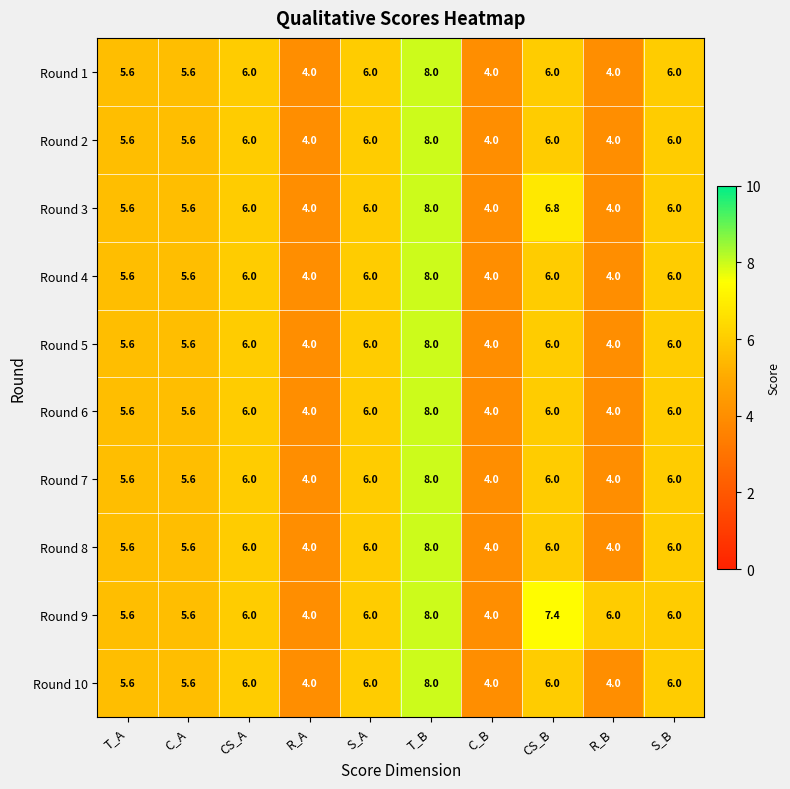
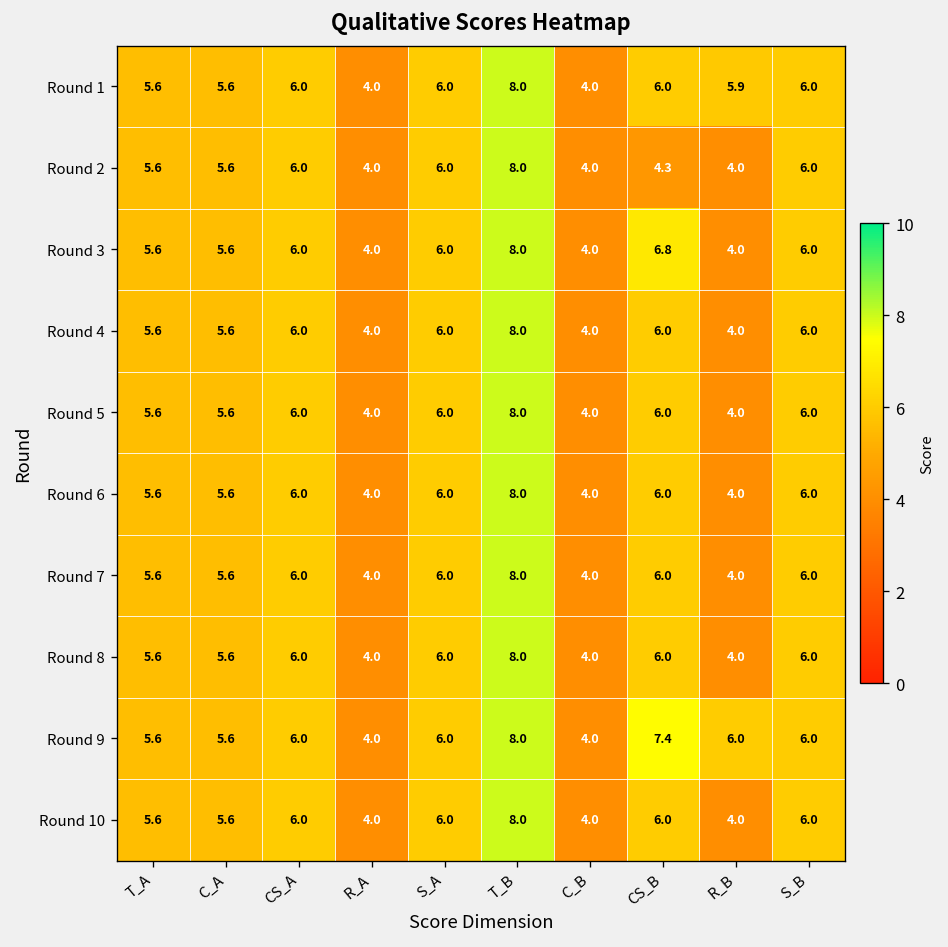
  {
    "Round 1": {
      "T_A": 5.6,
      "C_A": 5.6,
      "CS_A": 6.0,
      "R_A": 4.0,
      "S_A": 6.0,
      "T_B": 8.0,
      "C_B": 4.0,
      "CS_B": 6.0,
-     "R_B": 4.0,
+     "R_B": 5.9,
      "S_B": 6.0
    },
    "Round 2": {
      "T_A": 5.6,
      "C_A": 5.6,
      "CS_A": 6.0,
      "R_A": 4.0,
      "S_A": 6.0,
      "T_B": 8.0,
      "C_B": 4.0,
-     "CS_B": 6.0,
+     "CS_B": 4.3,
      "R_B": 4.0,
      "S_B": 6.0
    },
    "Round 3": {
      "T_A": 5.6,
      "C_A": 5.6,
      "CS_A": 6.0,
      "R_A": 4.0,
      "S_A": 6.0,
      "T_B": 8.0,
      "C_B": 4.0,
      "CS_B": 6.8,
      "R_B": 4.0,
      "S_B": 6.0
    },
    "Round 4": {
      "T_A": 5.6,
      "C_A": 5.6,
      "CS_A": 6.0,
      "R_A": 4.0,
      "S_A": 6.0,
      "T_B": 8.0,
      "C_B": 4.0,
      "CS_B": 6.0,
      "R_B": 4.0,
      "S_B": 6.0
    },
    "Round 5": {
      "T_A": 5.6,
      "C_A": 5.6,
      "CS_A": 6.0,
      "R_A": 4.0,
      "S_A": 6.0,
      "T_B": 8.0,
      "C_B": 4.0,
      "CS_B": 6.0,
      "R_B": 4.0,
      "S_B": 6.0
    },
    "Round 6": {
      "T_A": 5.6,
      "C_A": 5.6,
      "CS_A": 6.0,
      "R_A": 4.0,
      "S_A": 6.0,
      "T_B": 8.0,
      "C_B": 4.0,
      "CS_B": 6.0,
      "R_B": 4.0,
      "S_B": 6.0
    },
    "Round 7": {
      "T_A": 5.6,
      "C_A": 5.6,
      "CS_A": 6.0,
      "R_A": 4.0,
      "S_A": 6.0,
      "T_B": 8.0,
      "C_B": 4.0,
      "CS_B": 6.0,
      "R_B": 4.0,
      "S_B": 6.0
    },
    "Round 8": {
      "T_A": 5.6,
      "C_A": 5.6,
      "CS_A": 6.0,
      "R_A": 4.0,
      "S_A": 6.0,
      "T_B": 8.0,
      "C_B": 4.0,
      "CS_B": 6.0,
      "R_B": 4.0,
      "S_B": 6.0
    },
    "Round 9": {
      "T_A": 5.6,
      "C_A": 5.6,
      "CS_A": 6.0,
      "R_A": 4.0,
      "S_A": 6.0,
      "T_B": 8.0,
      "C_B": 4.0,
      "CS_B": 7.4,
      "R_B": 6.0,
      "S_B": 6.0
    },
    "Round 10": {
      "T_A": 5.6,
      "C_A": 5.6,
      "CS_A": 6.0,
      "R_A": 4.0,
      "S_A": 6.0,
      "T_B": 8.0,
      "C_B": 4.0,
      "CS_B": 6.0,
      "R_B": 4.0,
      "S_B": 6.0
    }
  }
